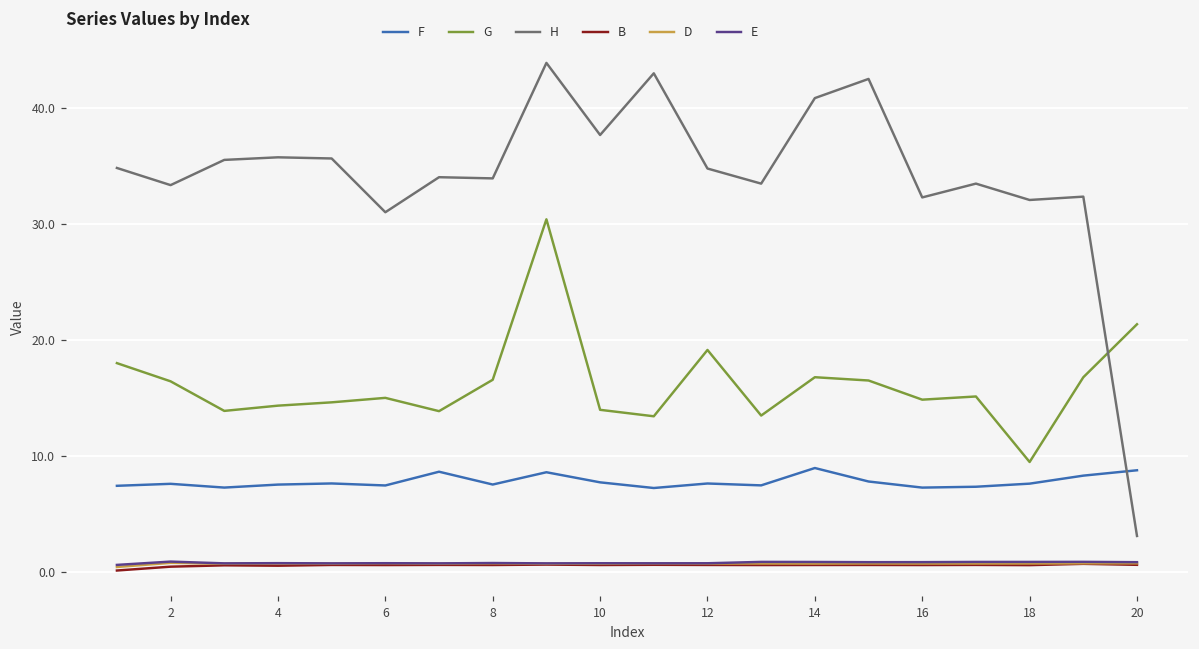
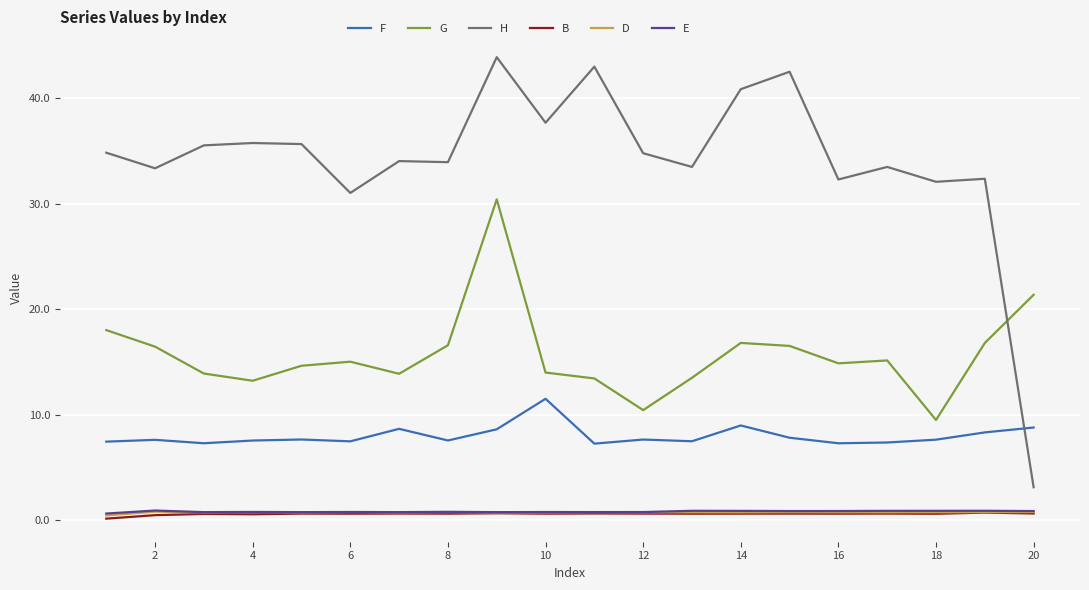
  {
    "F": {
      "2": 7.6,
      "4": 7.6,
      "6": 7.5,
      "8": 7.6,
-     "10": 7.7,
+     "10": 11.5,
      "12": 7.6,
      "14": 9.0,
      "16": 7.3,
      "18": 7.6,
      "20": 8.8
    },
    "G": {
      "2": 16.5,
-     "4": 14.4,
+     "4": 13.2,
      "6": 15.0,
      "8": 16.6,
      "10": 14.0,
-     "12": 19.2,
+     "12": 10.4,
      "14": 16.8,
      "16": 14.9,
      "18": 9.5,
      "20": 21.4
    },
    "H": {
      "2": 33.4,
      "4": 35.8,
      "6": 31.0,
      "8": 33.9,
      "10": 37.7,
      "12": 34.8,
      "14": 40.9,
      "16": 32.3,
      "18": 32.1,
      "20": 3.1
    },
    "B": {
      "2": 0.5
    }
  }
